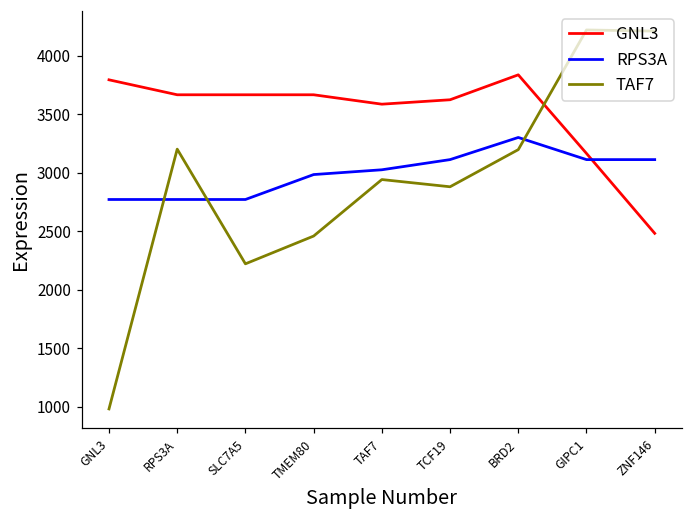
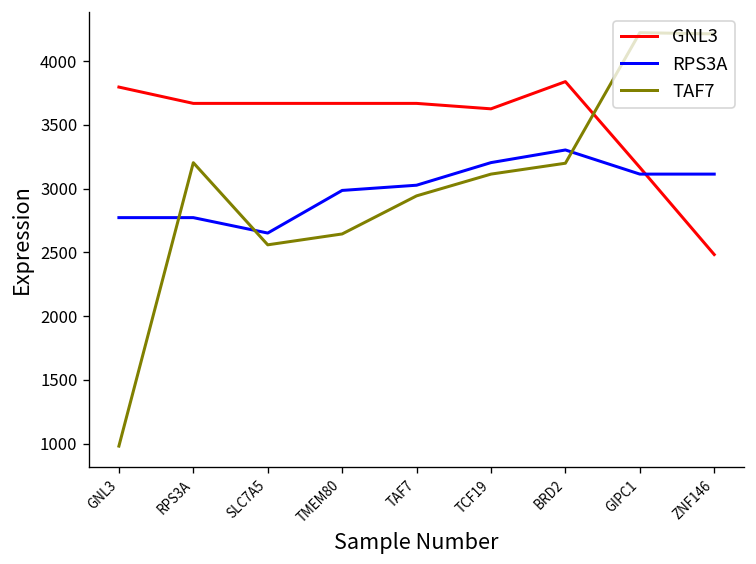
  {
    "GNL3": {
      "GNL3": 3800,
      "RPS3A": 3670,
      "SLC7A5": 3670,
      "TMEM80": 3670,
-     "TAF7": 3590,
+     "TAF7": 3670,
      "TCF19": 3630,
      "BRD2": 3840,
      "GIPC1": 3170,
      "ZNF146": 2480
    },
    "RPS3A": {
      "GNL3": 2770,
      "RPS3A": 2770,
-     "SLC7A5": 2770,
+     "SLC7A5": 2650,
      "TMEM80": 2990,
      "TAF7": 3030,
-     "TCF19": 3110,
+     "TCF19": 3200,
      "BRD2": 3300,
      "GIPC1": 3110,
      "ZNF146": 3110
    },
    "TAF7": {
      "GNL3": 980,
      "RPS3A": 3200,
-     "SLC7A5": 2220,
-     "TMEM80": 2460,
+     "SLC7A5": 2560,
+     "TMEM80": 2640,
      "TAF7": 2940,
-     "TCF19": 2880,
+     "TCF19": 3110,
      "BRD2": 3200
    }
  }
